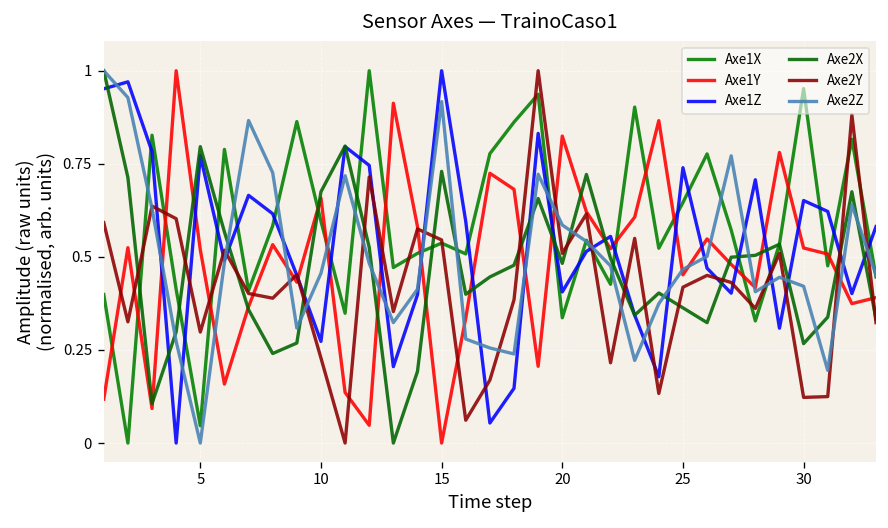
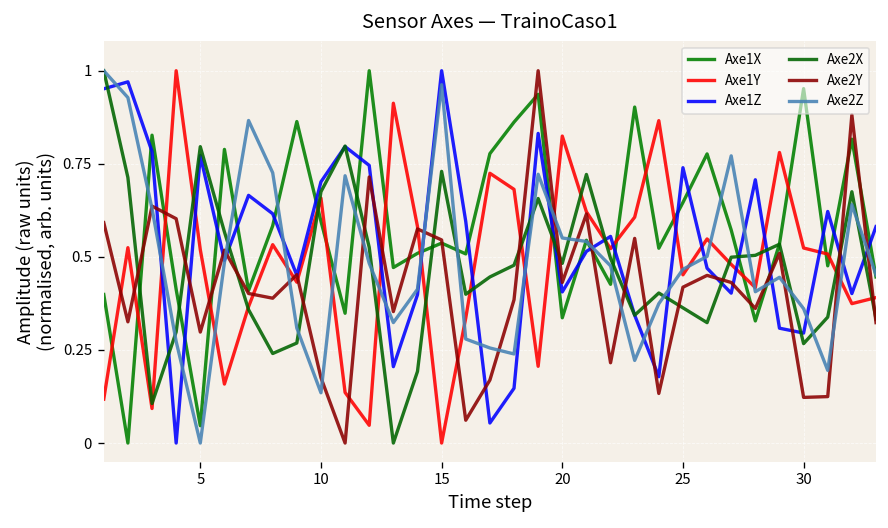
  {
    "Axe1Y": {
      "5": 0.52,
      "10": 0.66,
      "15": 0.00,
      "20": 0.82,
      "25": 0.45,
      "30": 0.52
    },
    "Axe1Z": {
      "5": 0.77,
-     "10": 0.27,
+     "10": 0.70,
      "15": 1.00,
      "20": 0.41,
      "25": 0.74,
-     "30": 0.65
+     "30": 0.30
    },
    "Axe2Y": {
      "5": 0.30,
-     "10": 0.23,
+     "10": 0.18,
      "15": 0.55,
-     "20": 0.51,
+     "20": 0.43,
      "25": 0.42,
      "30": 0.12
    },
    "Axe2Z": {
      "5": 0.00,
-     "10": 0.46,
-     "15": 0.92,
-     "20": 0.59,
+     "10": 0.14,
+     "15": 0.96,
+     "20": 0.55,
      "25": 0.47,
-     "30": 0.42
+     "30": 0.36
    }
  }
